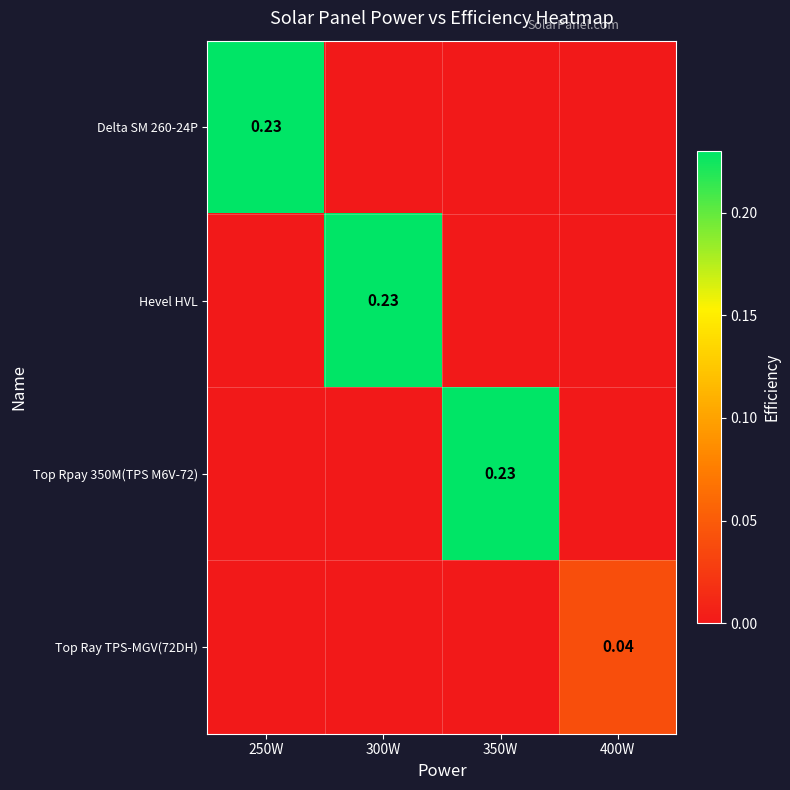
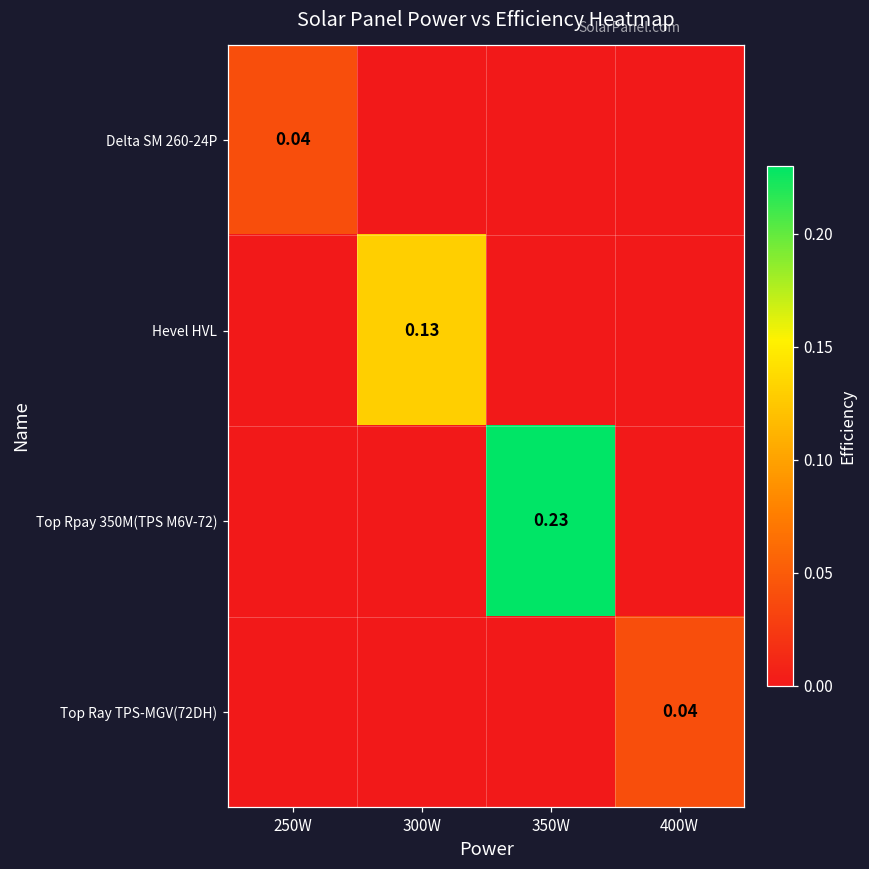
  {
    "Delta SM 260-24P": {
-     "250W": 0.23
+     "250W": 0.04
    },
    "Hevel HVL": {
-     "300W": 0.23
+     "300W": 0.13
    },
    "Top Rpay 350M(TPS M6V-72)": {
      "350W": 0.23
    },
    "Top Ray TPS-MGV(72DH)": {
      "400W": 0.04
    }
  }
